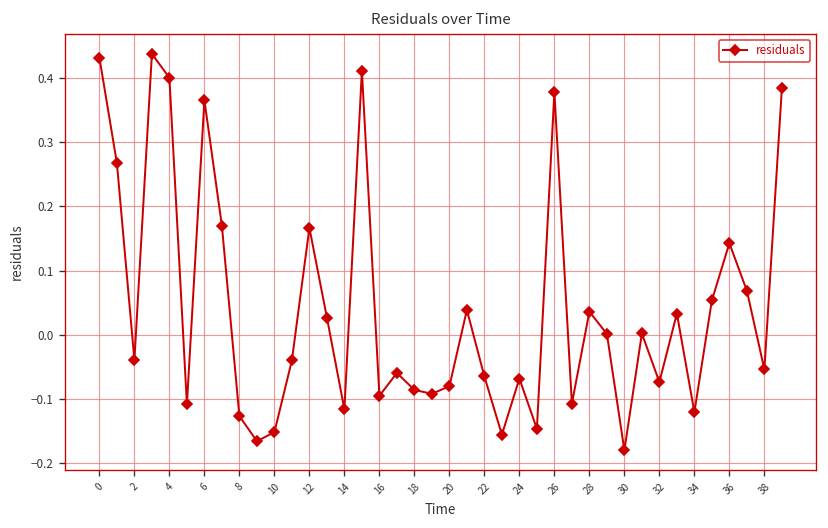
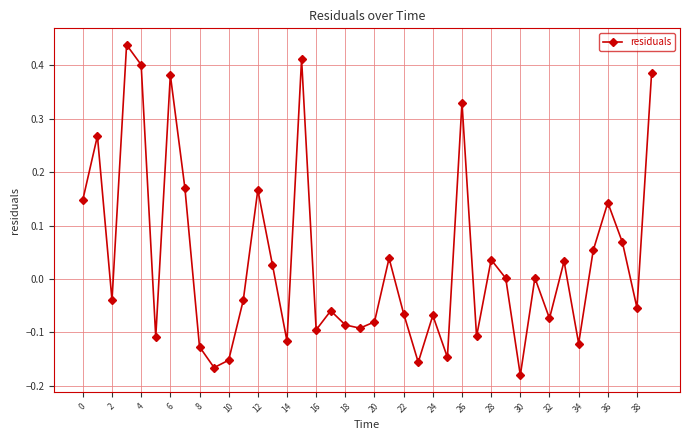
  {
-   "0": 0.43,
+   "0": 0.15,
    "2": -0.04,
    "4": 0.40,
-   "6": 0.37,
+   "6": 0.38,
    "8": -0.13,
    "10": -0.15,
    "12": 0.17,
    "14": -0.12,
    "16": -0.10,
    "18": -0.09,
    "20": -0.08,
    "22": -0.07,
    "24": -0.07,
-   "26": 0.38,
+   "26": 0.33,
    "28": 0.04,
    "30": -0.18,
    "32": -0.07,
    "34": -0.12,
    "36": 0.14,
    "38": -0.05
  }
